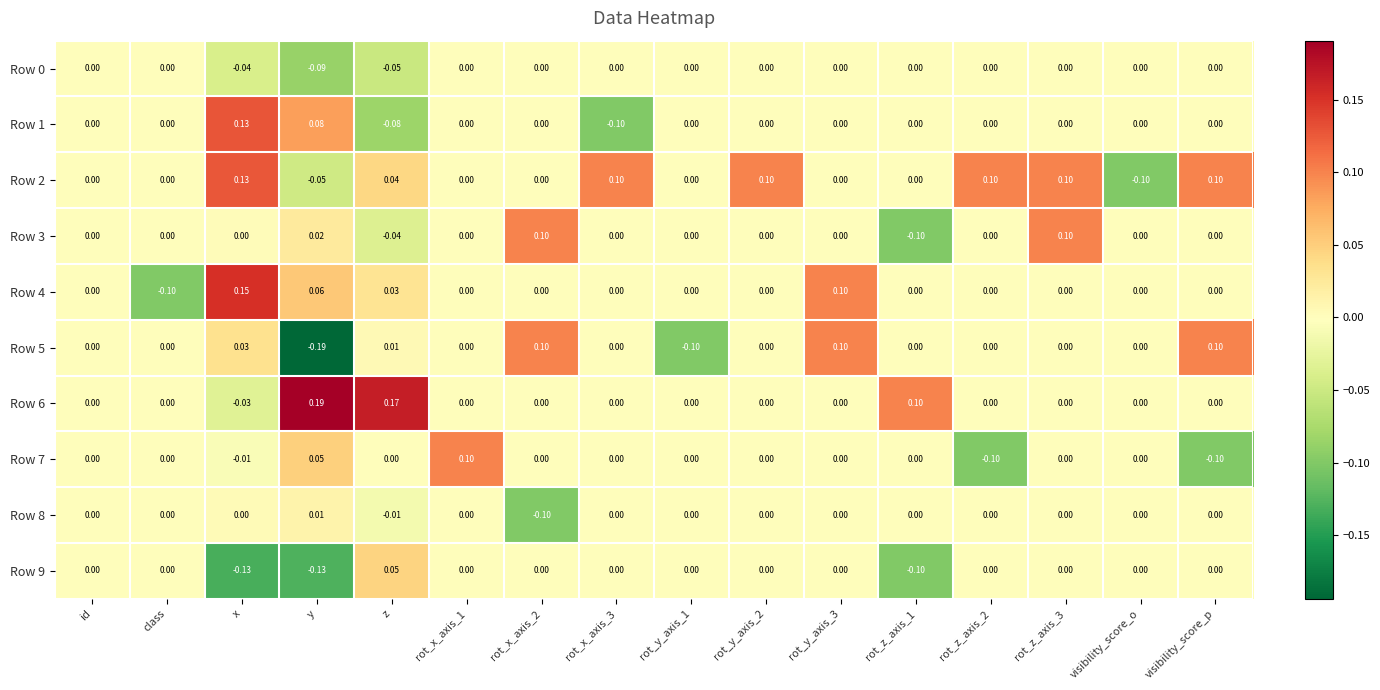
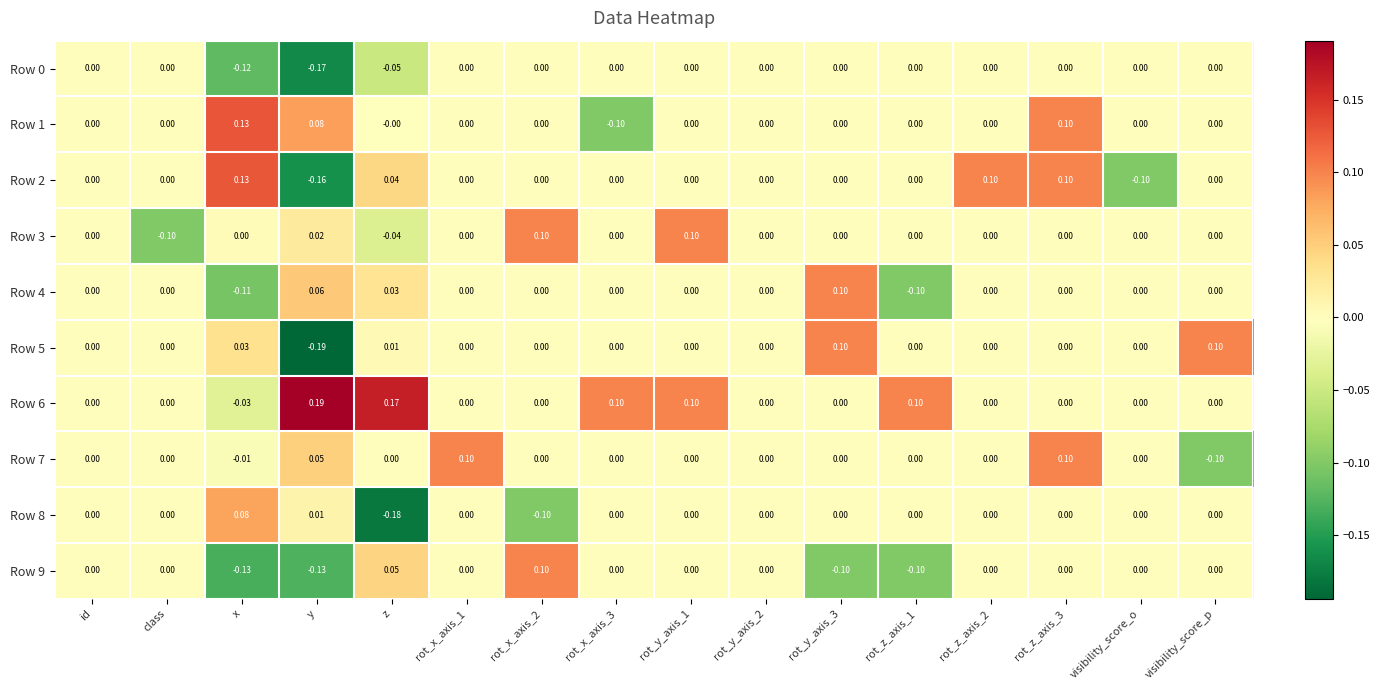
  {
    "Row 0": {
      "id": 0.00,
      "class": 0.00,
-     "x": -0.04,
-     "y": -0.09,
+     "x": -0.12,
+     "y": -0.17,
      "z": -0.05,
      "rot_x_axis_1": 0.00,
      "rot_x_axis_2": 0.00,
      "rot_x_axis_3": 0.00,
      "rot_y_axis_1": 0.00,
      "rot_y_axis_2": 0.00,
      "rot_y_axis_3": 0.00,
      "rot_z_axis_1": 0.00,
      "rot_z_axis_2": 0.00,
      "rot_z_axis_3": 0.00,
      "visibility_score_o": 0.00,
      "visibility_score_p": 0.00
    },
    "Row 1": {
      "id": 0.00,
      "class": 0.00,
      "x": 0.13,
      "y": 0.08,
-     "z": -0.08,
+     "z": -0.00,
      "rot_x_axis_1": 0.00,
      "rot_x_axis_2": 0.00,
      "rot_x_axis_3": -0.10,
      "rot_y_axis_1": 0.00,
      "rot_y_axis_2": 0.00,
      "rot_y_axis_3": 0.00,
      "rot_z_axis_1": 0.00,
      "rot_z_axis_2": 0.00,
-     "rot_z_axis_3": 0.00,
+     "rot_z_axis_3": 0.10,
      "visibility_score_o": 0.00,
      "visibility_score_p": 0.00
    },
    "Row 2": {
      "id": 0.00,
      "class": 0.00,
      "x": 0.13,
-     "y": -0.05,
+     "y": -0.16,
      "z": 0.04,
      "rot_x_axis_1": 0.00,
      "rot_x_axis_2": 0.00,
-     "rot_x_axis_3": 0.10,
+     "rot_x_axis_3": 0.00,
      "rot_y_axis_1": 0.00,
-     "rot_y_axis_2": 0.10,
+     "rot_y_axis_2": 0.00,
      "rot_y_axis_3": 0.00,
      "rot_z_axis_1": 0.00,
      "rot_z_axis_2": 0.10,
      "rot_z_axis_3": 0.10,
      "visibility_score_o": -0.10,
-     "visibility_score_p": 0.10
+     "visibility_score_p": 0.00
    },
    "Row 3": {
      "id": 0.00,
-     "class": 0.00,
+     "class": -0.10,
      "x": 0.00,
      "y": 0.02,
      "z": -0.04,
      "rot_x_axis_1": 0.00,
      "rot_x_axis_2": 0.10,
      "rot_x_axis_3": 0.00,
-     "rot_y_axis_1": 0.00,
+     "rot_y_axis_1": 0.10,
      "rot_y_axis_2": 0.00,
      "rot_y_axis_3": 0.00,
-     "rot_z_axis_1": -0.10,
+     "rot_z_axis_1": 0.00,
      "rot_z_axis_2": 0.00,
-     "rot_z_axis_3": 0.10,
+     "rot_z_axis_3": 0.00,
      "visibility_score_o": 0.00,
      "visibility_score_p": 0.00
    },
    "Row 4": {
      "id": 0.00,
-     "class": -0.10,
-     "x": 0.15,
+     "class": 0.00,
+     "x": -0.11,
      "y": 0.06,
      "z": 0.03,
      "rot_x_axis_1": 0.00,
      "rot_x_axis_2": 0.00,
      "rot_x_axis_3": 0.00,
      "rot_y_axis_1": 0.00,
      "rot_y_axis_2": 0.00,
      "rot_y_axis_3": 0.10,
-     "rot_z_axis_1": 0.00,
+     "rot_z_axis_1": -0.10,
      "rot_z_axis_2": 0.00,
      "rot_z_axis_3": 0.00,
      "visibility_score_o": 0.00,
      "visibility_score_p": 0.00
    },
    "Row 5": {
      "id": 0.00,
      "class": 0.00,
      "x": 0.03,
      "y": -0.19,
      "z": 0.01,
      "rot_x_axis_1": 0.00,
-     "rot_x_axis_2": 0.10,
+     "rot_x_axis_2": 0.00,
      "rot_x_axis_3": 0.00,
-     "rot_y_axis_1": -0.10,
+     "rot_y_axis_1": 0.00,
      "rot_y_axis_2": 0.00,
      "rot_y_axis_3": 0.10,
      "rot_z_axis_1": 0.00,
      "rot_z_axis_2": 0.00,
      "rot_z_axis_3": 0.00,
      "visibility_score_o": 0.00,
      "visibility_score_p": 0.10
    },
    "Row 6": {
      "id": 0.00,
      "class": 0.00,
      "x": -0.03,
      "y": 0.19,
      "z": 0.17,
      "rot_x_axis_1": 0.00,
      "rot_x_axis_2": 0.00,
-     "rot_x_axis_3": 0.00,
-     "rot_y_axis_1": 0.00,
+     "rot_x_axis_3": 0.10,
+     "rot_y_axis_1": 0.10,
      "rot_y_axis_2": 0.00,
      "rot_y_axis_3": 0.00,
      "rot_z_axis_1": 0.10,
      "rot_z_axis_2": 0.00,
      "rot_z_axis_3": 0.00,
      "visibility_score_o": 0.00,
      "visibility_score_p": 0.00
    },
    "Row 7": {
      "id": 0.00,
      "class": 0.00,
      "x": -0.01,
      "y": 0.05,
      "z": 0.00,
      "rot_x_axis_1": 0.10,
      "rot_x_axis_2": 0.00,
      "rot_x_axis_3": 0.00,
      "rot_y_axis_1": 0.00,
      "rot_y_axis_2": 0.00,
      "rot_y_axis_3": 0.00,
      "rot_z_axis_1": 0.00,
-     "rot_z_axis_2": -0.10,
-     "rot_z_axis_3": 0.00,
+     "rot_z_axis_2": 0.00,
+     "rot_z_axis_3": 0.10,
      "visibility_score_o": 0.00,
      "visibility_score_p": -0.10
    },
    "Row 8": {
      "id": 0.00,
      "class": 0.00,
-     "x": 0.00,
+     "x": 0.08,
      "y": 0.01,
-     "z": -0.01,
+     "z": -0.18,
      "rot_x_axis_1": 0.00,
      "rot_x_axis_2": -0.10,
      "rot_x_axis_3": 0.00,
      "rot_y_axis_1": 0.00,
      "rot_y_axis_2": 0.00,
      "rot_y_axis_3": 0.00,
      "rot_z_axis_1": 0.00,
      "rot_z_axis_2": 0.00,
      "rot_z_axis_3": 0.00,
      "visibility_score_o": 0.00,
      "visibility_score_p": 0.00
    },
    "Row 9": {
      "id": 0.00,
      "class": 0.00,
      "x": -0.13,
      "y": -0.13,
      "z": 0.05,
      "rot_x_axis_1": 0.00,
-     "rot_x_axis_2": 0.00,
+     "rot_x_axis_2": 0.10,
      "rot_x_axis_3": 0.00,
      "rot_y_axis_1": 0.00,
      "rot_y_axis_2": 0.00,
-     "rot_y_axis_3": 0.00,
+     "rot_y_axis_3": -0.10,
      "rot_z_axis_1": -0.10,
      "rot_z_axis_2": 0.00,
      "rot_z_axis_3": 0.00,
      "visibility_score_o": 0.00,
      "visibility_score_p": 0.00
    }
  }
